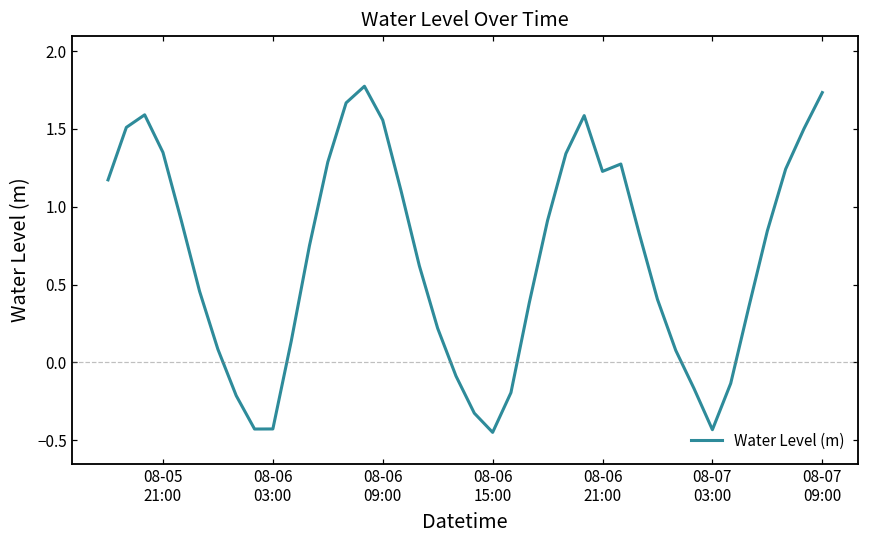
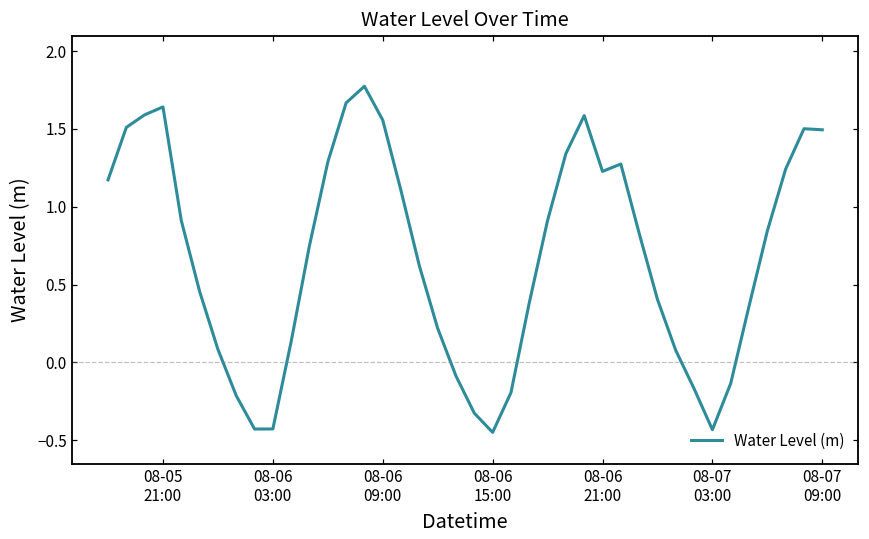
  {
-   "08-05 21:00": 1.35,
+   "08-05 21:00": 1.64,
    "08-06 03:00": -0.43,
    "08-06 09:00": 1.56,
    "08-06 15:00": -0.45,
    "08-06 21:00": 1.23,
    "08-07 03:00": -0.43,
-   "08-07 09:00": 1.73
+   "08-07 09:00": 1.49
  }
